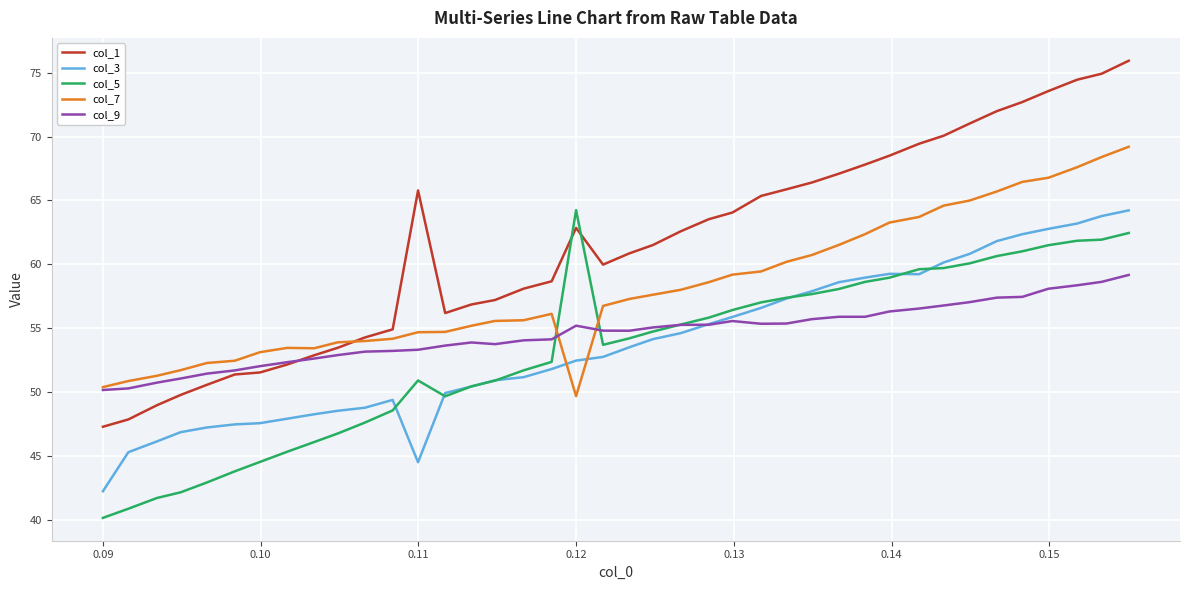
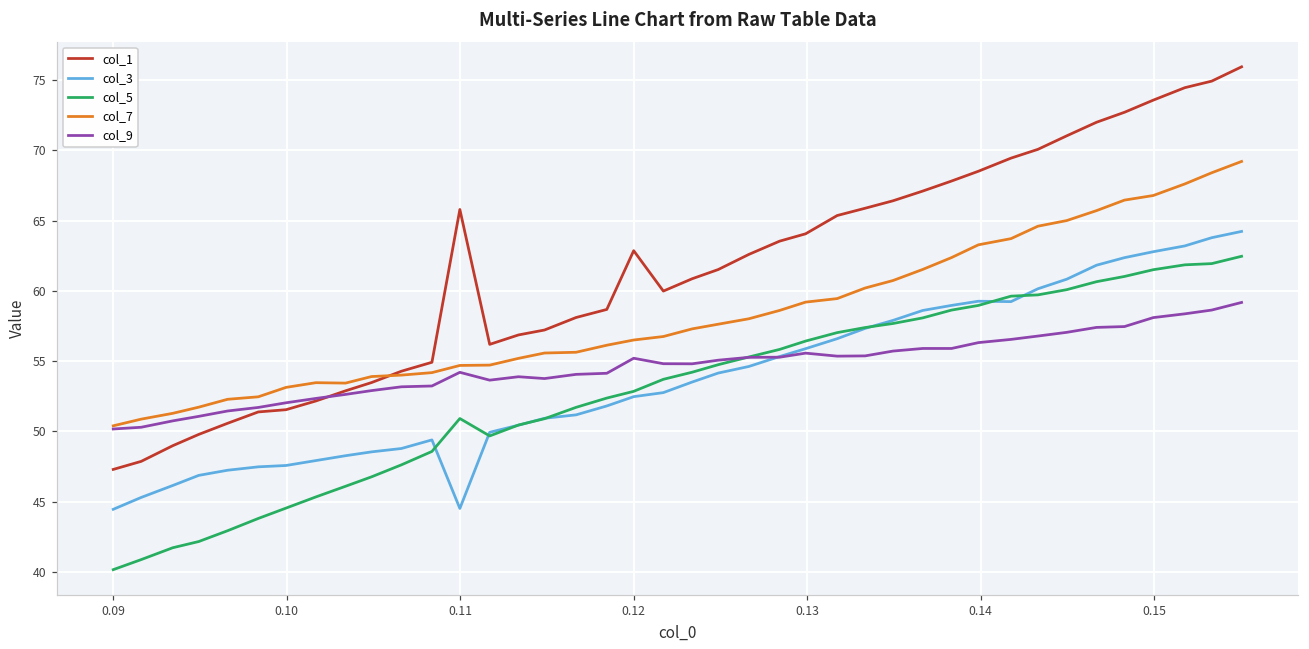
  {
    "col_1": {
      "0.09": 47.3,
      "0.11": 65.8,
      "0.12": 62.9
    },
    "col_3": {
-     "0.09": 42.2,
+     "0.09": 44.5,
      "0.11": 44.5,
      "0.12": 52.5
    },
    "col_5": {
      "0.09": 40.2,
      "0.11": 50.9,
-     "0.12": 64.2
+     "0.12": 52.8
    },
    "col_7": {
      "0.09": 50.4,
      "0.11": 54.7,
-     "0.12": 49.7
+     "0.12": 56.5
    },
    "col_9": {
      "0.09": 50.2,
-     "0.11": 53.3,
+     "0.11": 54.2,
      "0.12": 55.2
    }
  }
